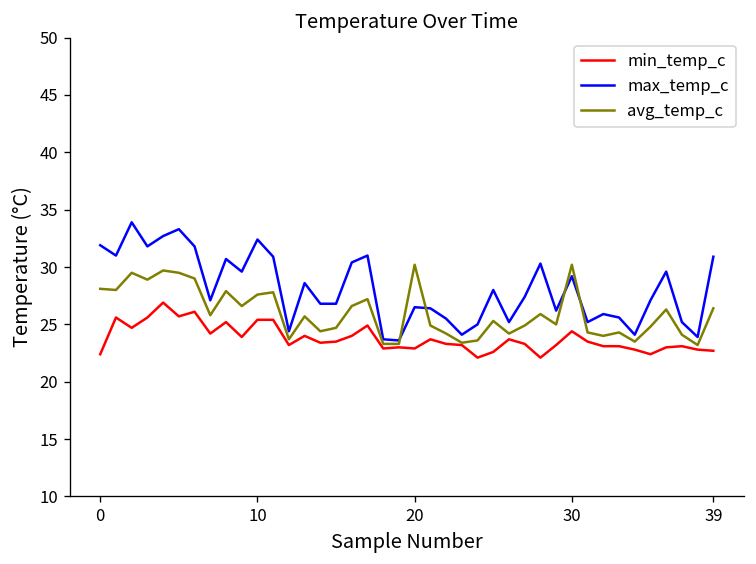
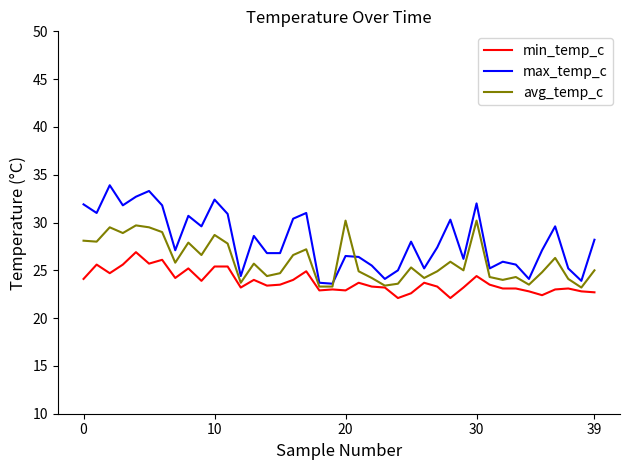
  {
    "min_temp_c": {
-     "0": 22,
+     "0": 24,
      "10": 25,
      "20": 23,
      "30": 24,
      "39": 23
    },
    "max_temp_c": {
      "0": 32,
      "10": 32,
      "20": 27,
-     "30": 29,
-     "39": 31
+     "30": 32,
+     "39": 28
    },
    "avg_temp_c": {
      "0": 28,
-     "10": 28,
+     "10": 29,
      "20": 30,
      "30": 30,
-     "39": 26
+     "39": 25
    }
  }
